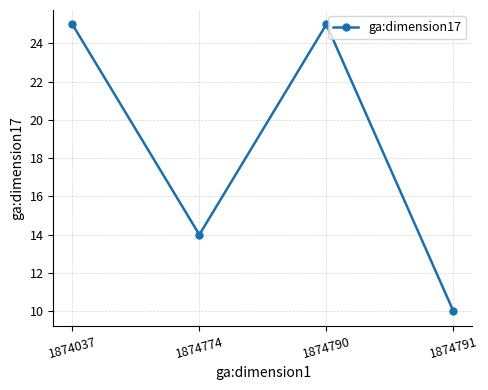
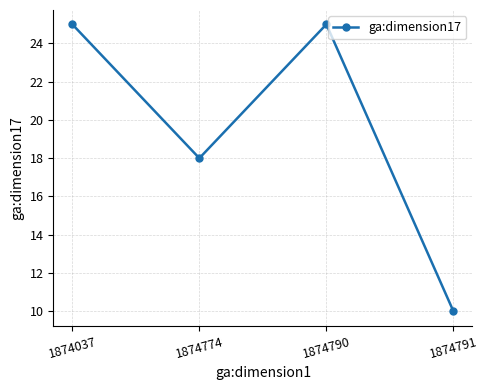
  {
    "1874037": 25,
-   "1874774": 14,
+   "1874774": 18,
    "1874790": 25,
    "1874791": 10
  }
